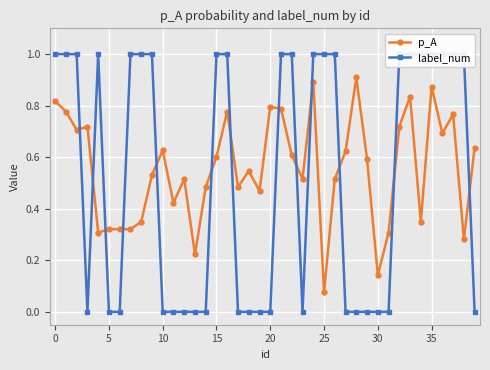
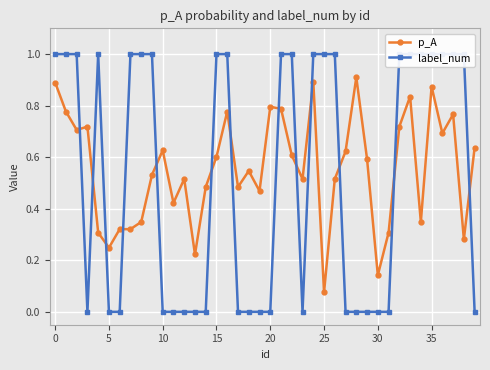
  {
    "p_A": {
-     "0": 0.82,
-     "5": 0.32,
+     "0": 0.89,
+     "5": 0.25,
      "10": 0.63,
      "15": 0.60,
      "20": 0.80,
      "25": 0.08,
      "30": 0.14,
      "35": 0.87
    },
    "label_num": {
      "0": 1.00,
      "5": 0.00,
      "10": 0.00,
      "15": 1.00,
      "20": 0.00,
      "25": 1.00,
      "30": 0.00
    }
  }
